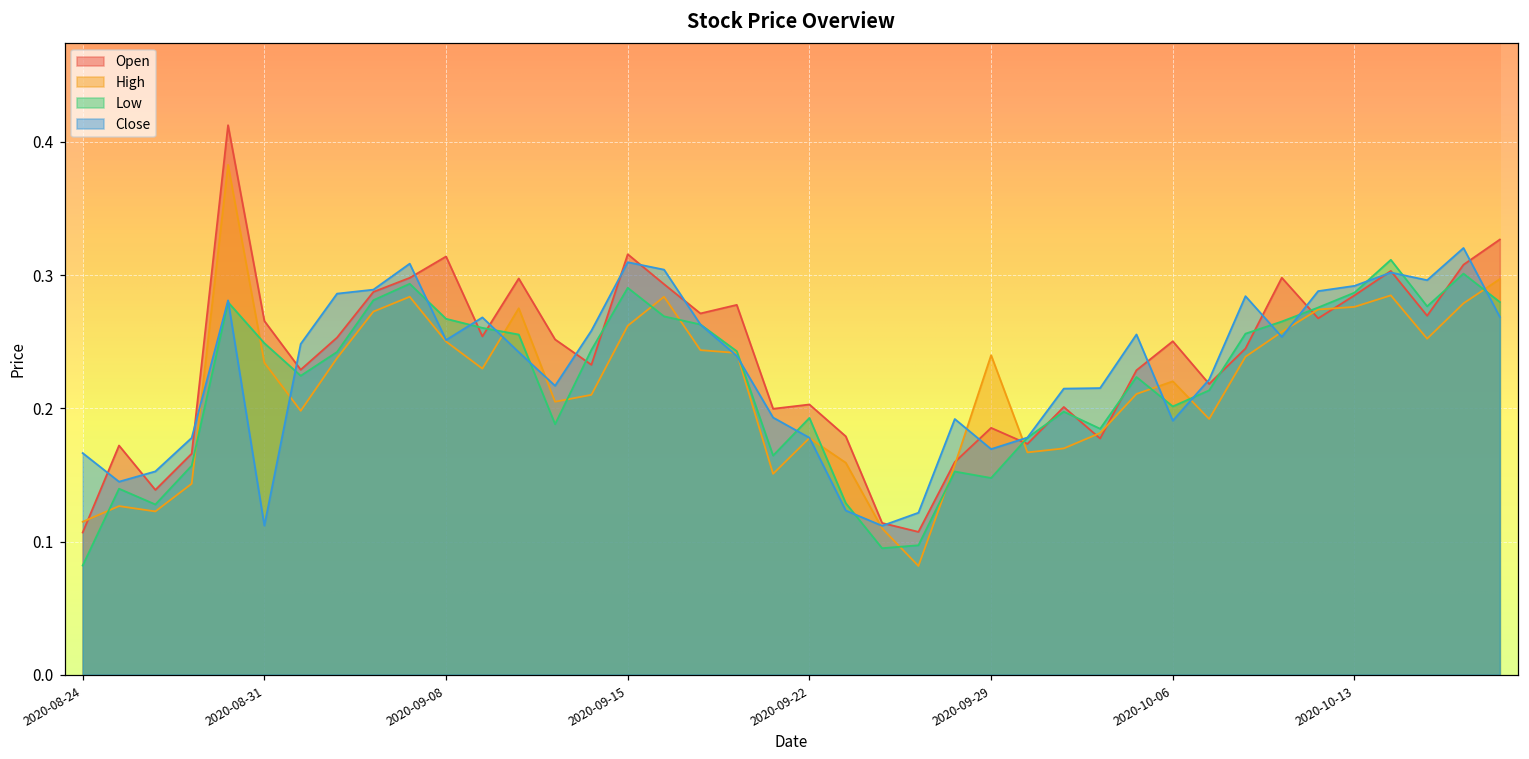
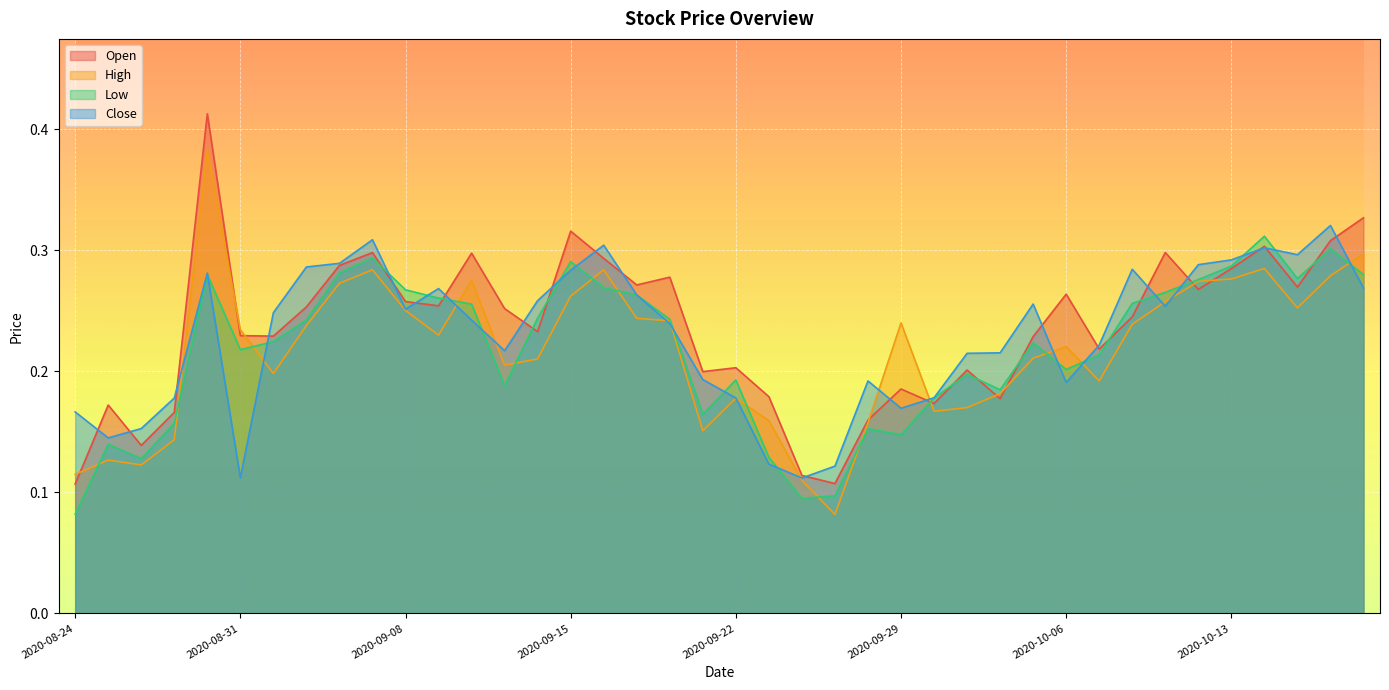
  {
    "Open": {
      "2020-08-24": 0.107,
-     "2020-08-31": 0.266,
-     "2020-09-08": 0.314,
+     "2020-08-31": 0.229,
+     "2020-09-08": 0.258,
      "2020-09-15": 0.316,
      "2020-09-22": 0.203,
      "2020-09-29": 0.185,
-     "2020-10-06": 0.250
+     "2020-10-06": 0.264
    },
    "High": {
      "2020-08-24": 0.115,
      "2020-08-31": 0.234,
      "2020-09-15": 0.262,
      "2020-09-29": 0.240,
      "2020-10-06": 0.220,
      "2020-10-13": 0.276
    },
    "Low": {
      "2020-08-24": 0.082,
-     "2020-08-31": 0.249,
+     "2020-08-31": 0.218,
      "2020-09-08": 0.267,
      "2020-09-15": 0.290,
      "2020-09-22": 0.193,
      "2020-09-29": 0.148,
      "2020-10-06": 0.201
    },
    "Close": {
      "2020-08-24": 0.166,
      "2020-08-31": 0.112,
-     "2020-09-15": 0.310,
+     "2020-09-15": 0.283,
      "2020-09-29": 0.169,
      "2020-10-06": 0.191,
      "2020-10-13": 0.292
    }
  }
